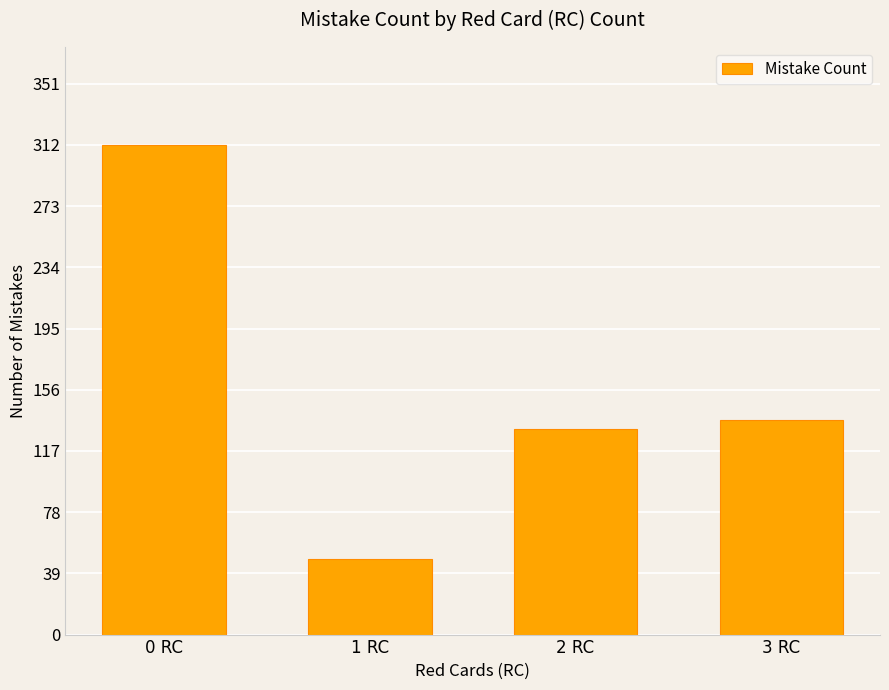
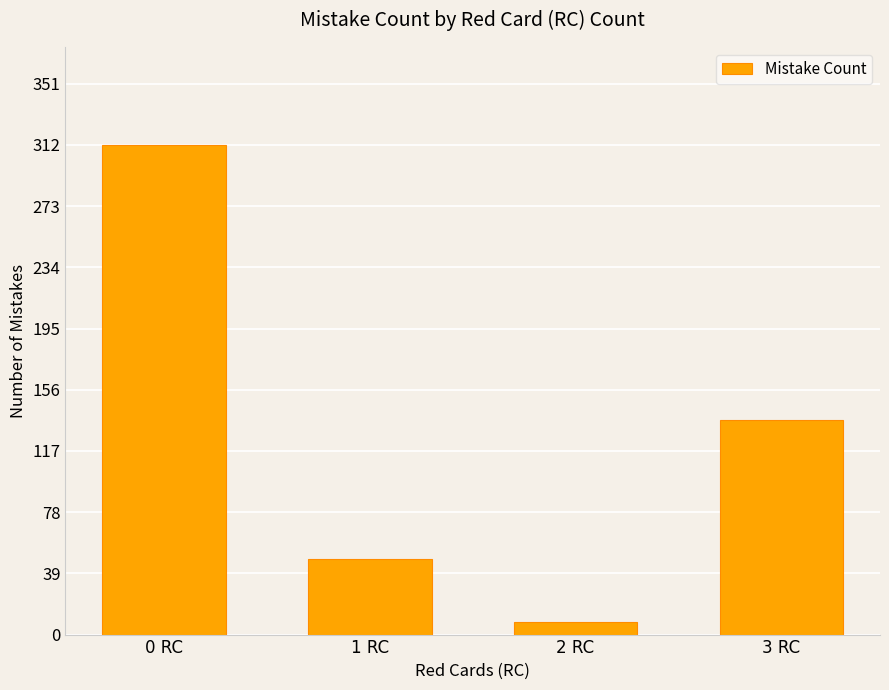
  {
    "0 RC": 312,
    "1 RC": 48,
-   "2 RC": 131,
+   "2 RC": 8,
    "3 RC": 137
  }
